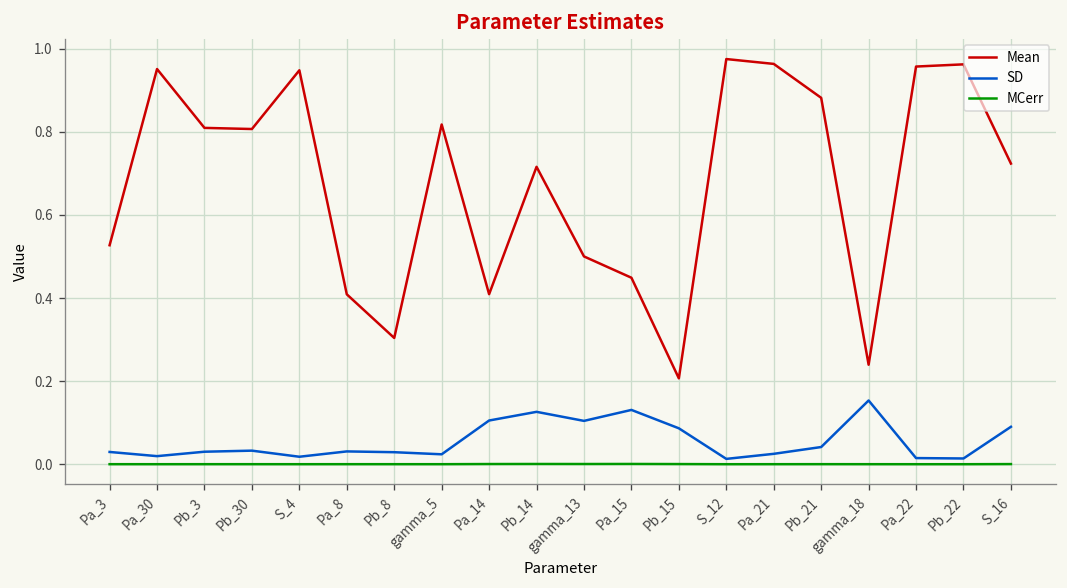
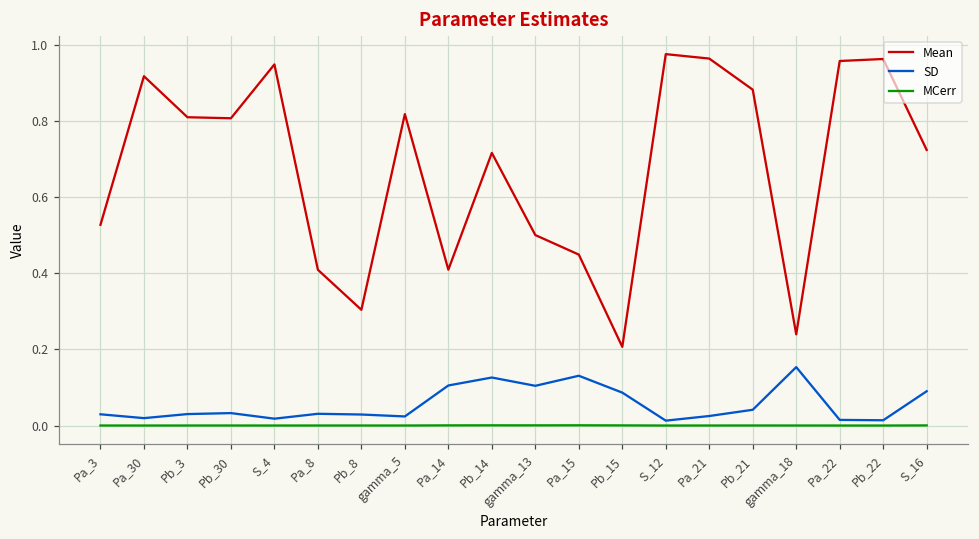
  {
    "Mean": {
      "Pa_3": 0.53,
-     "Pa_30": 0.95,
+     "Pa_30": 0.92,
      "Pb_3": 0.81,
      "Pb_30": 0.81,
      "S_4": 0.95,
      "Pa_8": 0.41,
      "Pb_8": 0.30,
      "gamma_5": 0.82,
      "Pa_14": 0.41,
      "Pb_14": 0.72,
      "gamma_13": 0.50,
      "Pa_15": 0.45,
      "Pb_15": 0.21,
      "S_12": 0.98,
      "Pa_21": 0.96,
      "Pb_21": 0.88,
      "gamma_18": 0.24,
      "Pa_22": 0.96,
      "Pb_22": 0.96,
      "S_16": 0.72
    },
    "SD": {
      "Pa_3": 0.03,
      "Pa_30": 0.02,
      "Pb_3": 0.03,
      "Pb_30": 0.03,
      "S_4": 0.02,
      "Pa_8": 0.03,
      "Pb_8": 0.03,
      "gamma_5": 0.02,
      "Pa_14": 0.11,
      "Pb_14": 0.13,
      "gamma_13": 0.10,
      "Pa_15": 0.13,
      "Pb_15": 0.09,
      "S_12": 0.01,
      "Pa_21": 0.03,
      "Pb_21": 0.04,
      "gamma_18": 0.15,
      "Pa_22": 0.01,
      "Pb_22": 0.01,
      "S_16": 0.09
    },
    "MCerr": {
      "Pa_3": 0.00,
      "Pa_30": 0.00,
      "Pb_3": 0.00,
      "Pb_30": 0.00,
      "S_4": 0.00,
      "Pa_8": 0.00,
      "Pb_8": 0.00,
      "gamma_5": 0.00,
      "Pa_14": 0.00,
      "Pb_14": 0.00,
      "gamma_13": 0.00,
      "Pa_15": 0.00,
      "Pb_15": 0.00,
      "S_12": 0.00,
      "Pa_21": 0.00,
      "Pb_21": 0.00,
      "gamma_18": 0.00,
      "Pa_22": 0.00,
      "Pb_22": 0.00,
      "S_16": 0.00
    }
  }
